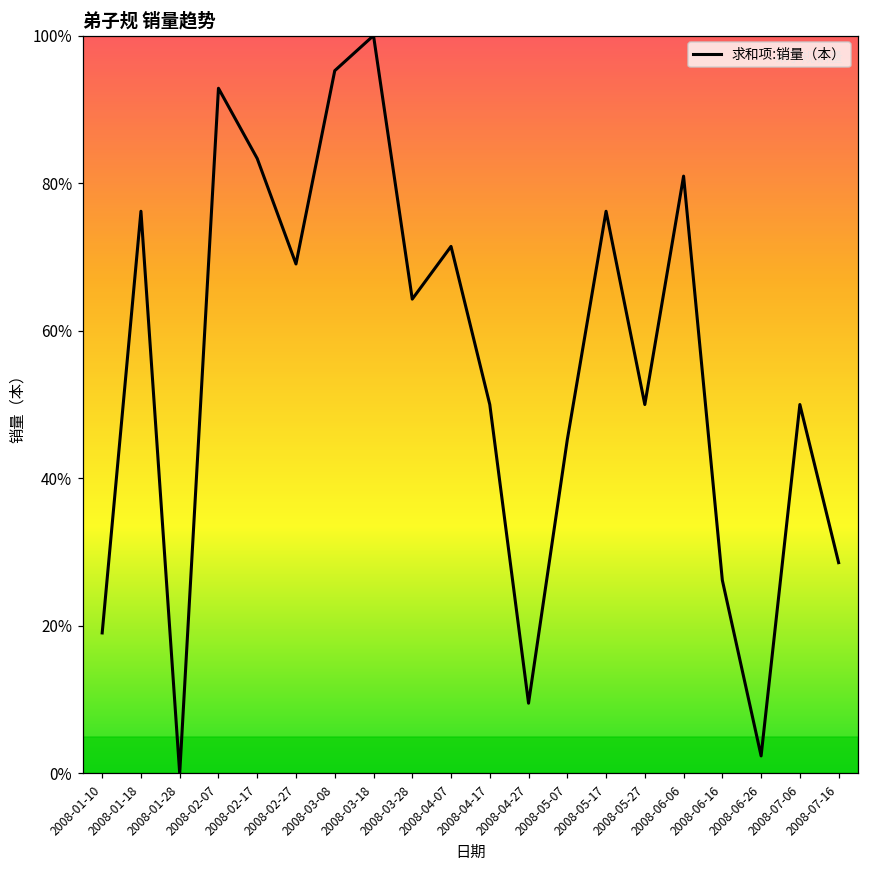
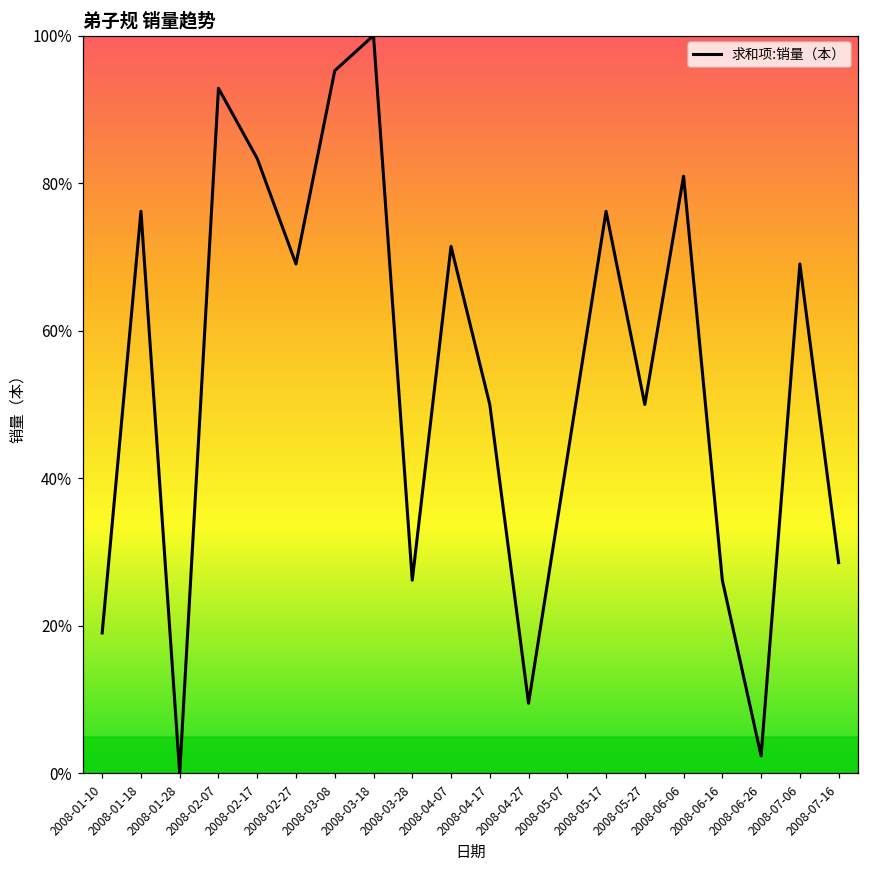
  {
    "2008-01-10": "19%",
    "2008-01-18": "76%",
    "2008-02-07": "93%",
    "2008-02-17": "83%",
    "2008-02-27": "69%",
    "2008-03-08": "95%",
    "2008-03-18": "100%",
-   "2008-03-28": "64%",
+   "2008-03-28": "26%",
    "2008-04-07": "71%",
    "2008-04-17": "50%",
    "2008-04-27": "10%",
-   "2008-05-07": "45%",
+   "2008-05-07": "43%",
    "2008-05-17": "76%",
    "2008-05-27": "50%",
    "2008-06-06": "81%",
    "2008-06-16": "26%",
-   "2008-07-06": "50%",
+   "2008-07-06": "69%",
    "2008-07-16": "29%"
  }
